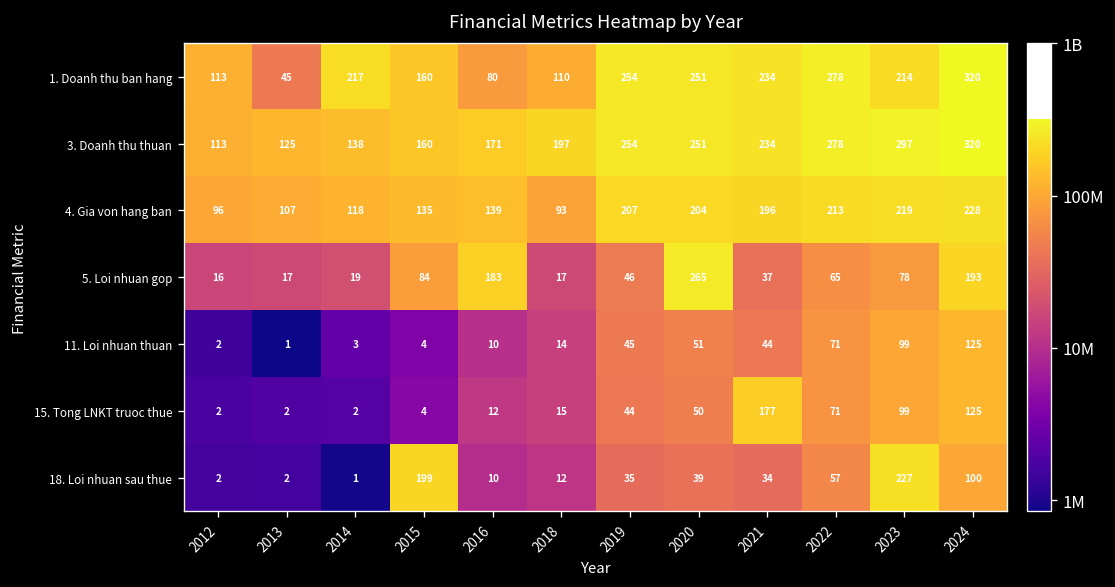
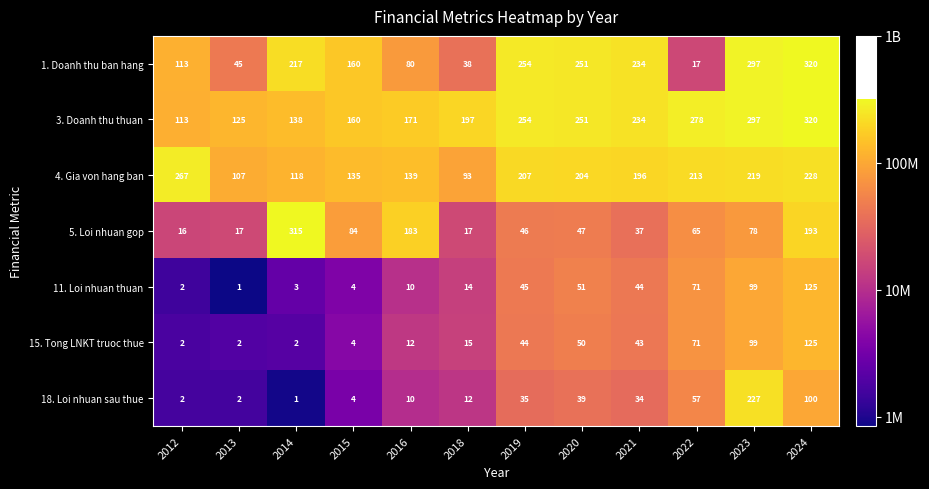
  {
    "1. Doanh thu ban hang": {
      "2012": 113,
      "2013": 45,
      "2014": 217,
      "2015": 160,
      "2016": 80,
-     "2018": 110,
+     "2018": 38,
      "2019": 254,
      "2020": 251,
      "2021": 234,
-     "2022": 278,
-     "2023": 214,
+     "2022": 17,
+     "2023": 297,
      "2024": 320
    },
    "3. Doanh thu thuan": {
      "2012": 113,
      "2013": 125,
      "2014": 138,
      "2015": 160,
      "2016": 171,
      "2018": 197,
      "2019": 254,
      "2020": 251,
      "2021": 234,
      "2022": 278,
      "2023": 297,
      "2024": 320
    },
    "4. Gia von hang ban": {
-     "2012": 96,
+     "2012": 267,
      "2013": 107,
      "2014": 118,
      "2015": 135,
      "2016": 139,
      "2018": 93,
      "2019": 207,
      "2020": 204,
      "2021": 196,
      "2022": 213,
      "2023": 219,
      "2024": 228
    },
    "5. Loi nhuan gop": {
      "2012": 16,
      "2013": 17,
-     "2014": 19,
+     "2014": 315,
      "2015": 84,
      "2016": 183,
      "2018": 17,
      "2019": 46,
-     "2020": 265,
+     "2020": 47,
      "2021": 37,
      "2022": 65,
      "2023": 78,
      "2024": 193
    },
    "11. Loi nhuan thuan": {
      "2012": 2,
      "2013": 1,
      "2014": 3,
      "2015": 4,
      "2016": 10,
      "2018": 14,
      "2019": 45,
      "2020": 51,
      "2021": 44,
      "2022": 71,
      "2023": 99,
      "2024": 125
    },
    "15. Tong LNKT truoc thue": {
      "2012": 2,
      "2013": 2,
      "2014": 2,
      "2015": 4,
      "2016": 12,
      "2018": 15,
      "2019": 44,
      "2020": 50,
-     "2021": 177,
+     "2021": 43,
      "2022": 71,
      "2023": 99,
      "2024": 125
    },
    "18. Loi nhuan sau thue": {
      "2012": 2,
      "2013": 2,
      "2014": 1,
-     "2015": 199,
+     "2015": 4,
      "2016": 10,
      "2018": 12,
      "2019": 35,
      "2020": 39,
      "2021": 34,
      "2022": 57,
      "2023": 227,
      "2024": 100
    }
  }
